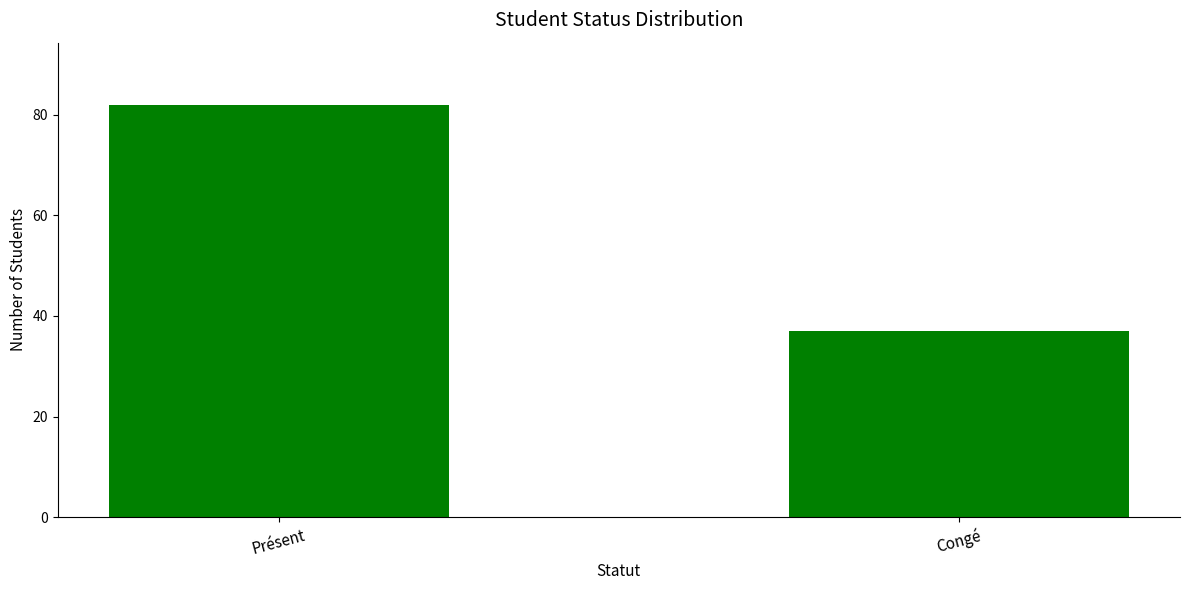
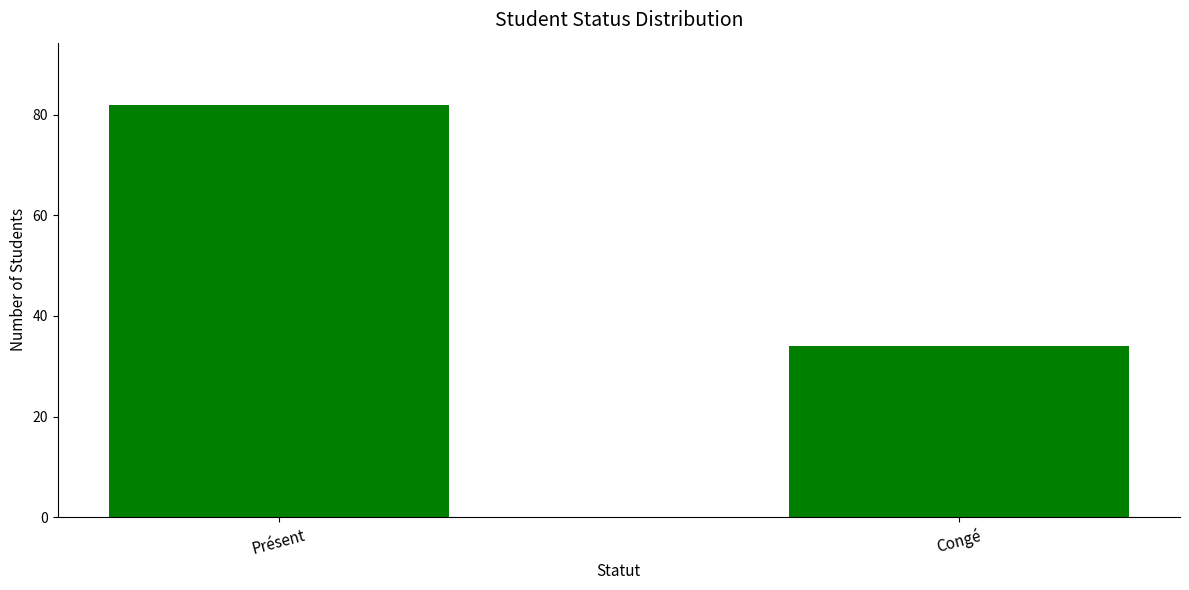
  {
    "Présent": 82,
-   "Congé": 37
+   "Congé": 34
  }
